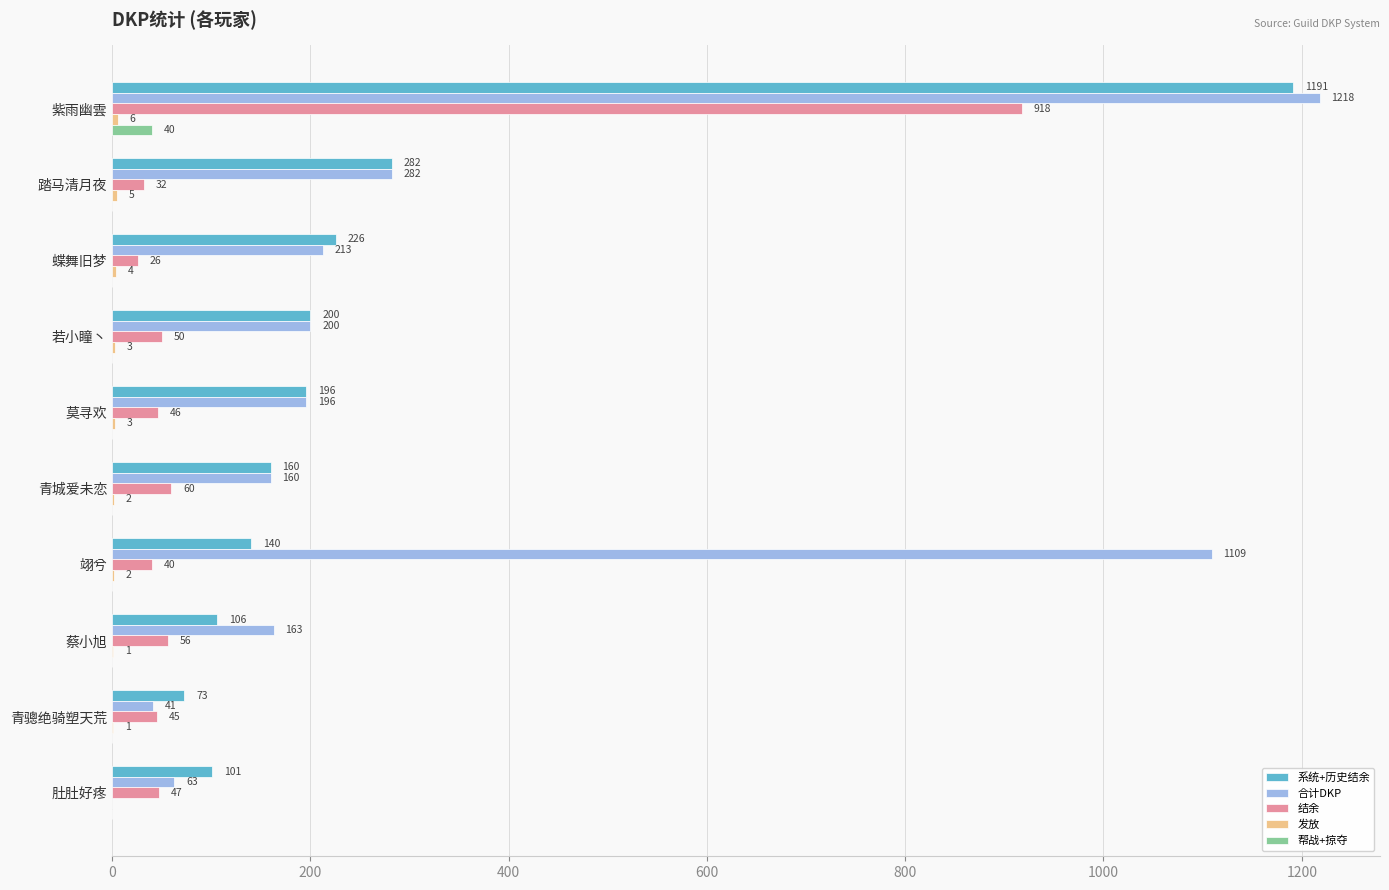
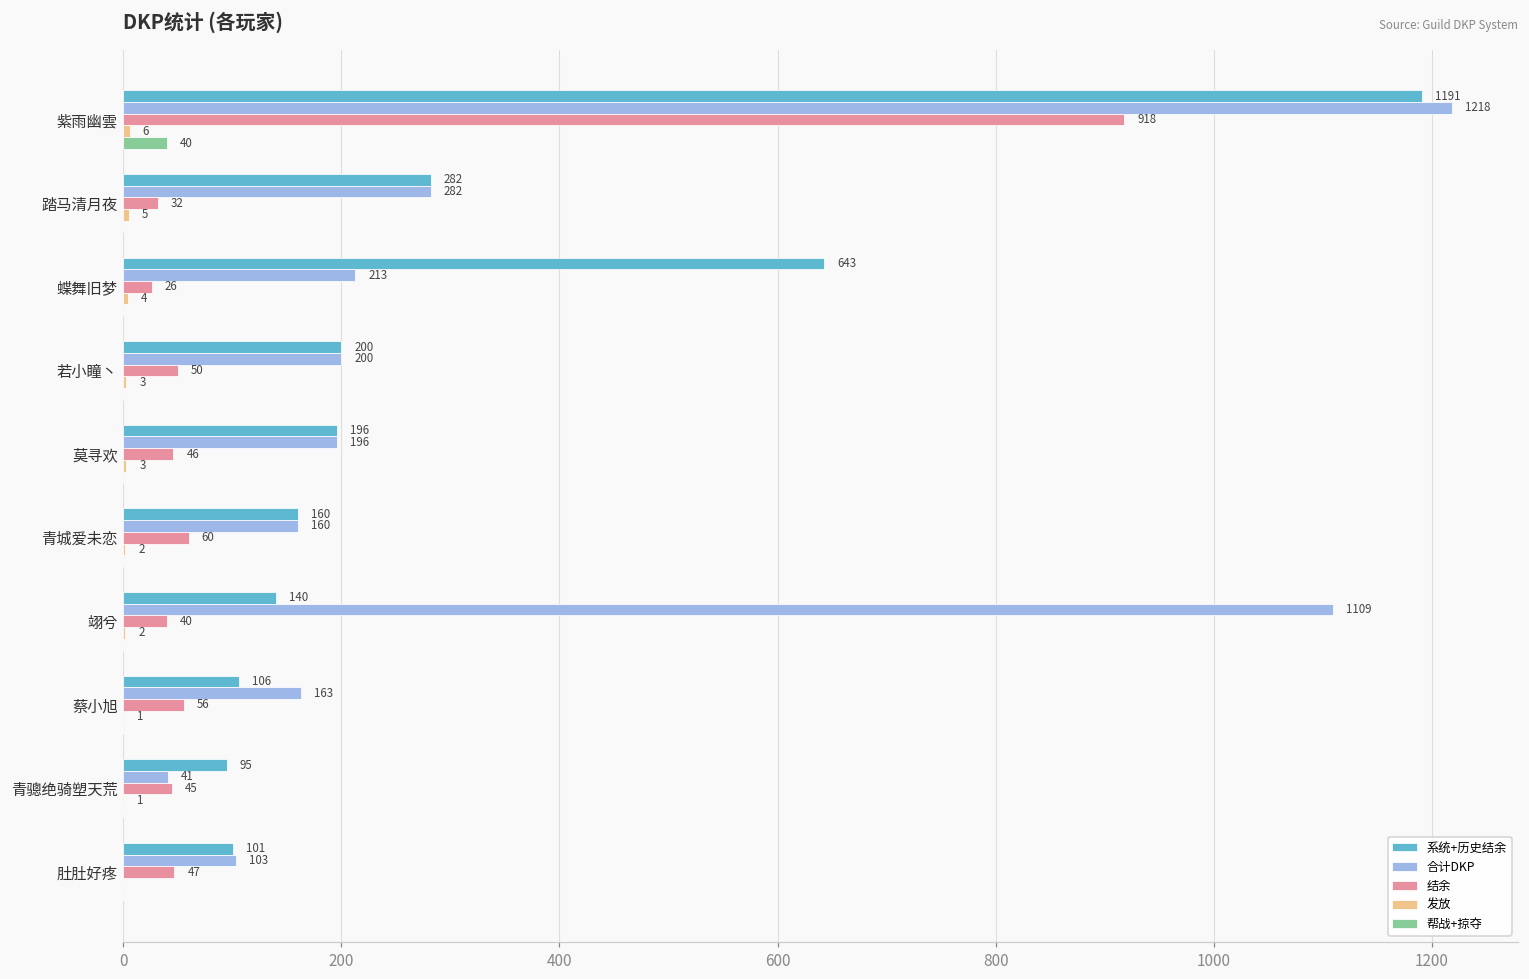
  {
    "系统+历史结余": {
      "紫雨幽雲": 1191,
      "踏马清月夜": 282,
-     "蝶舞旧梦": 226,
+     "蝶舞旧梦": 643,
      "若小瞳丶": 200,
      "莫寻欢": 196,
      "青城爱未恋": 160,
      "翊兮": 140,
      "蔡小旭": 106,
-     "青骢绝骑塑天荒": 73,
+     "青骢绝骑塑天荒": 95,
      "肚肚好疼": 101
    },
    "合计DKP": {
      "紫雨幽雲": 1218,
      "踏马清月夜": 282,
      "蝶舞旧梦": 213,
      "若小瞳丶": 200,
      "莫寻欢": 196,
      "青城爱未恋": 160,
      "翊兮": 1109,
      "蔡小旭": 163,
      "青骢绝骑塑天荒": 41,
-     "肚肚好疼": 63
+     "肚肚好疼": 103
    },
    "帮战+掠夺": {
      "紫雨幽雲": 40
    }
  }
